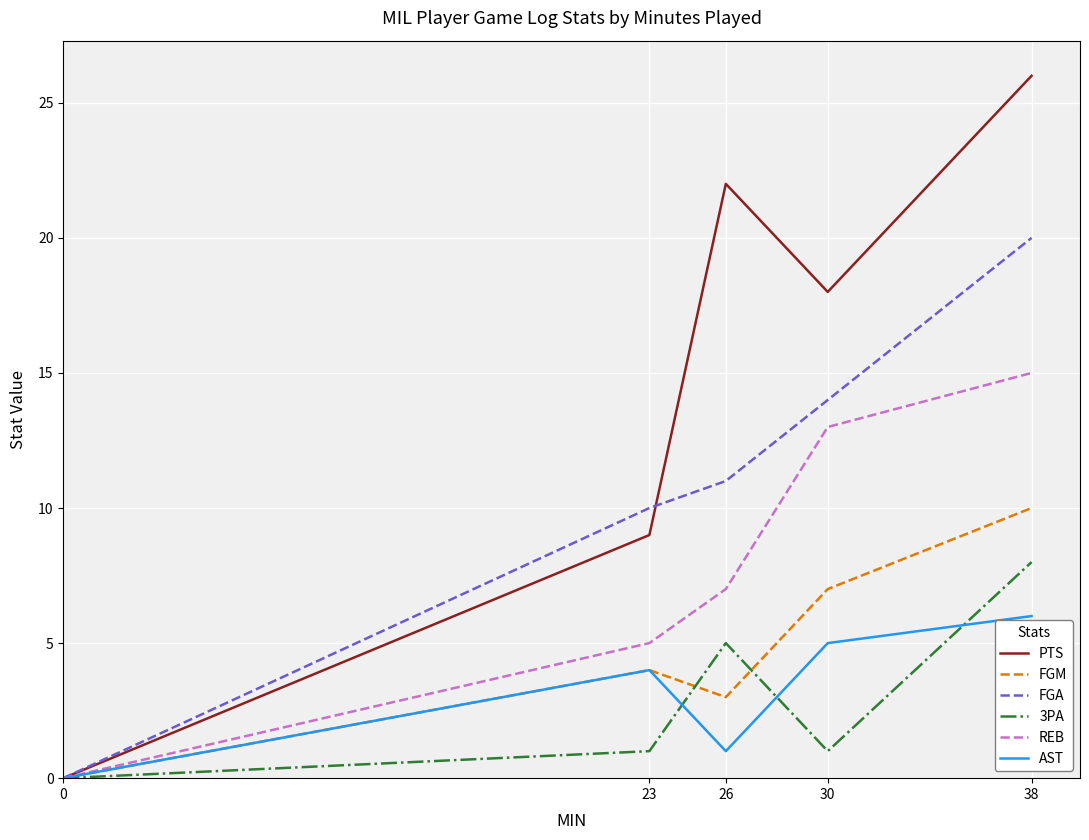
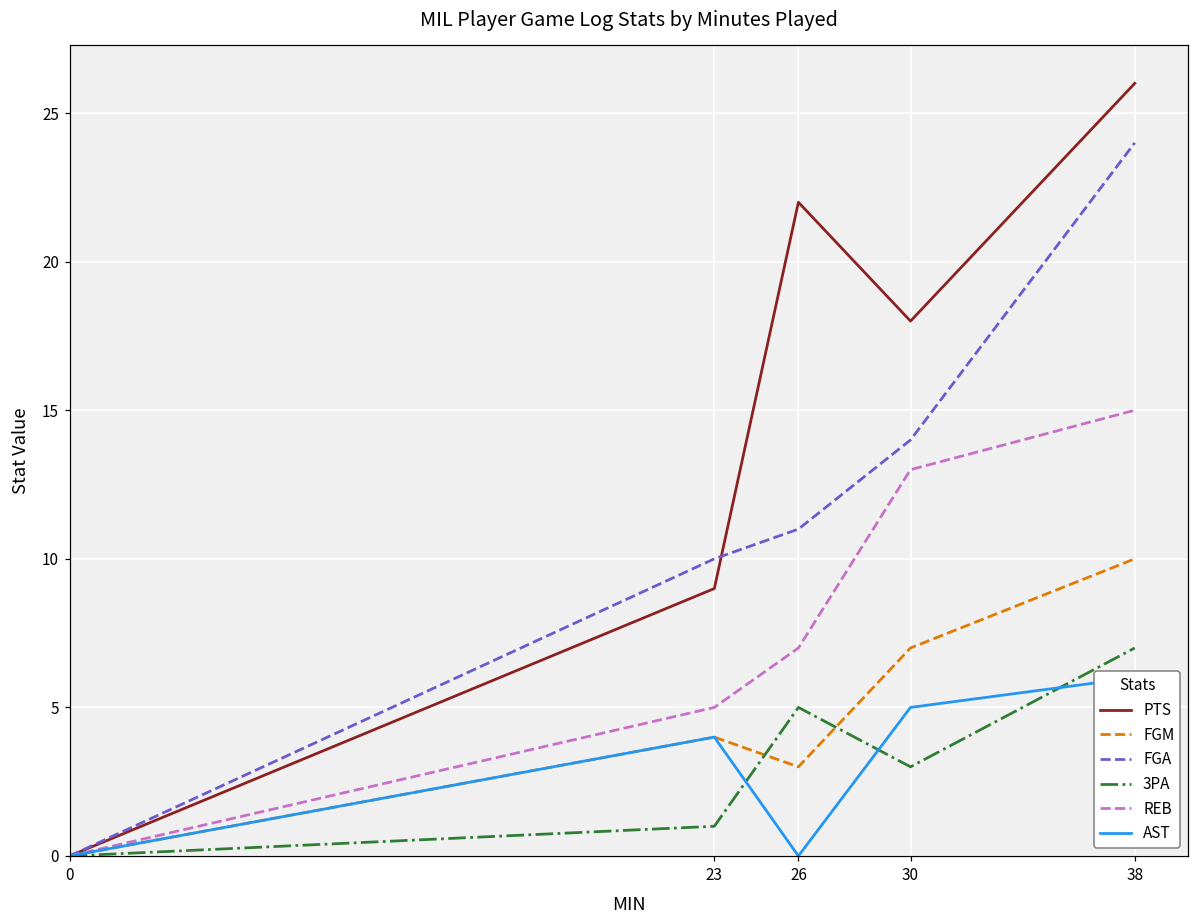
  {
    "PTS": {
      "23": 9,
      "26": 22,
      "30": 18,
      "38": 26
    },
    "FGM": {
      "26": 3,
      "30": 7,
      "38": 10
    },
    "FGA": {
      "23": 10,
      "26": 11,
      "30": 14,
-     "38": 20
+     "38": 24
    },
    "3PA": {
      "23": 1,
      "26": 5,
-     "30": 1,
-     "38": 8
+     "30": 3,
+     "38": 7
    },
    "REB": {
      "23": 5,
      "26": 7,
      "30": 13,
      "38": 15
    },
    "AST": {
-     "26": 1,
+     "26": 0,
      "30": 5,
      "38": 6
    }
  }
